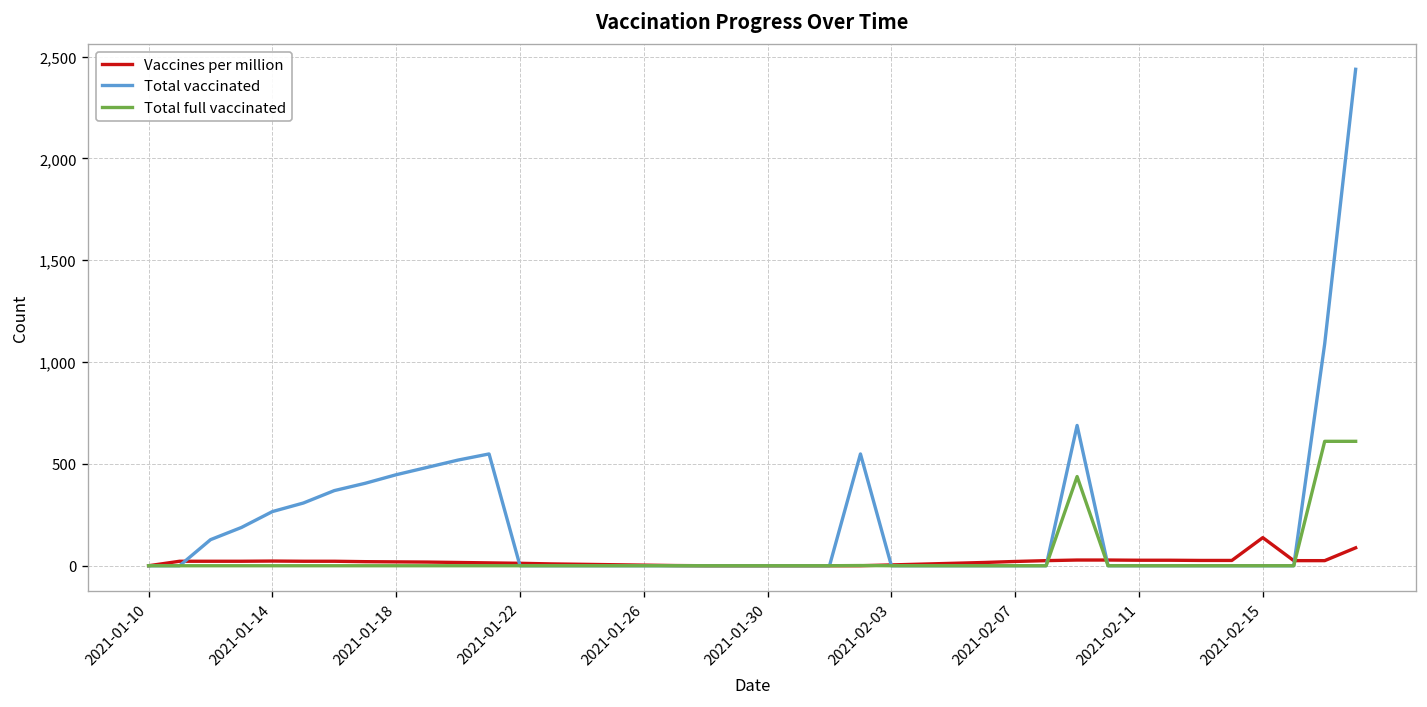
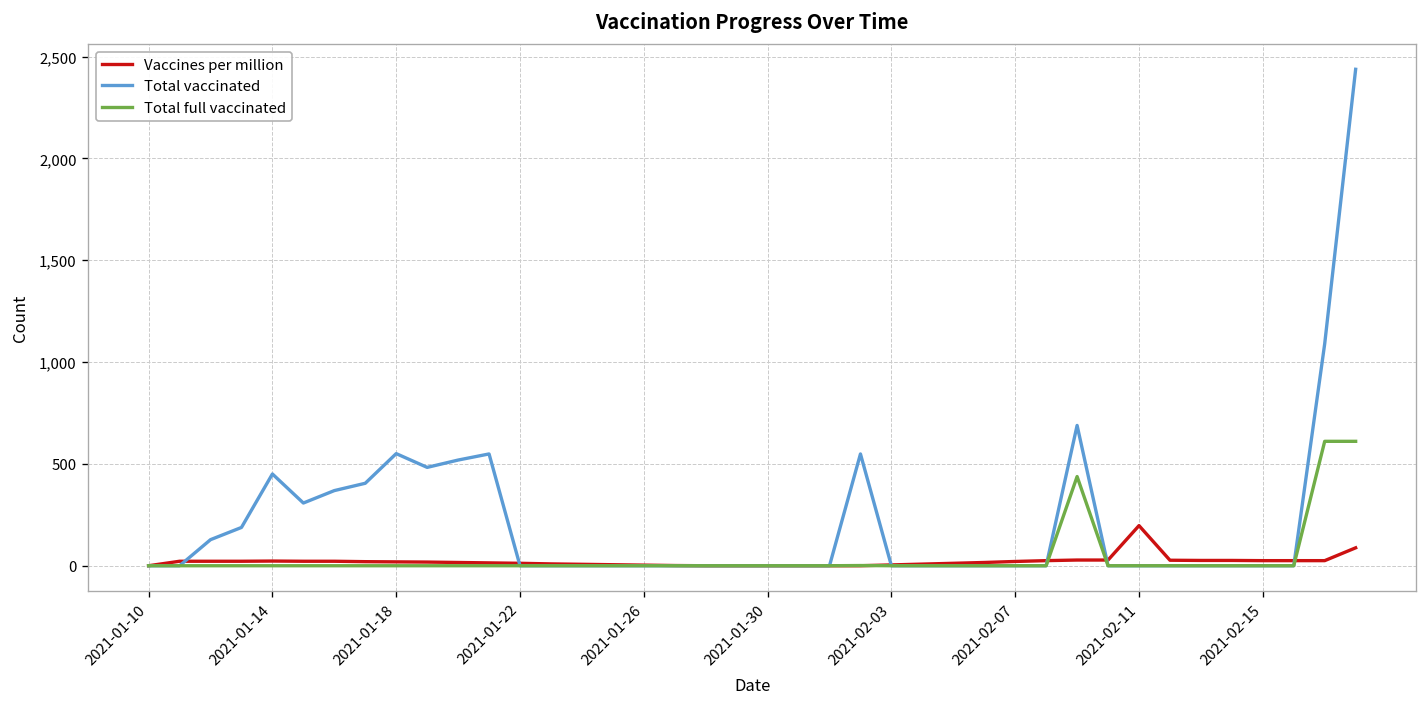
  {
    "Vaccines per million": {
      "2021-01-14": 20,
      "2021-01-18": 20,
      "2021-02-07": 20,
-     "2021-02-11": 30,
-     "2021-02-15": 140
+     "2021-02-11": 200,
+     "2021-02-15": 30
    },
    "Total vaccinated": {
-     "2021-01-14": 270,
-     "2021-01-18": 450
+     "2021-01-14": 450,
+     "2021-01-18": 550
    },
    "Total full vaccinated": {
      "2021-01-14": 0,
      "2021-01-18": 0
    }
  }
